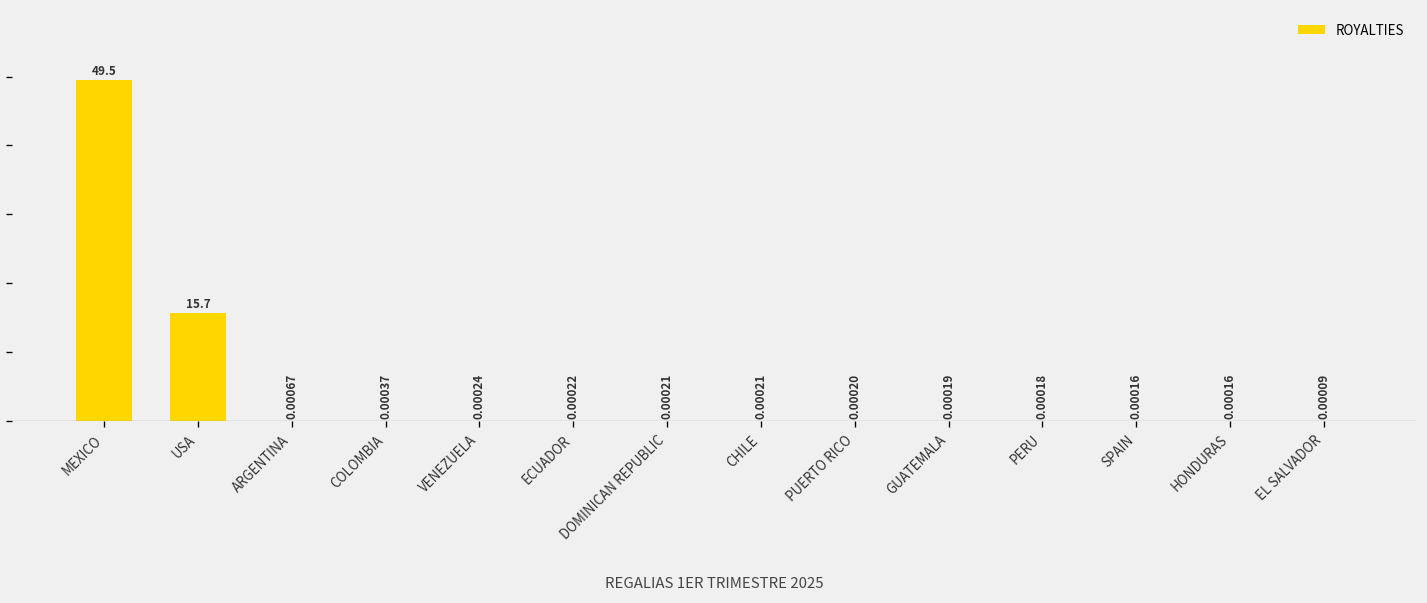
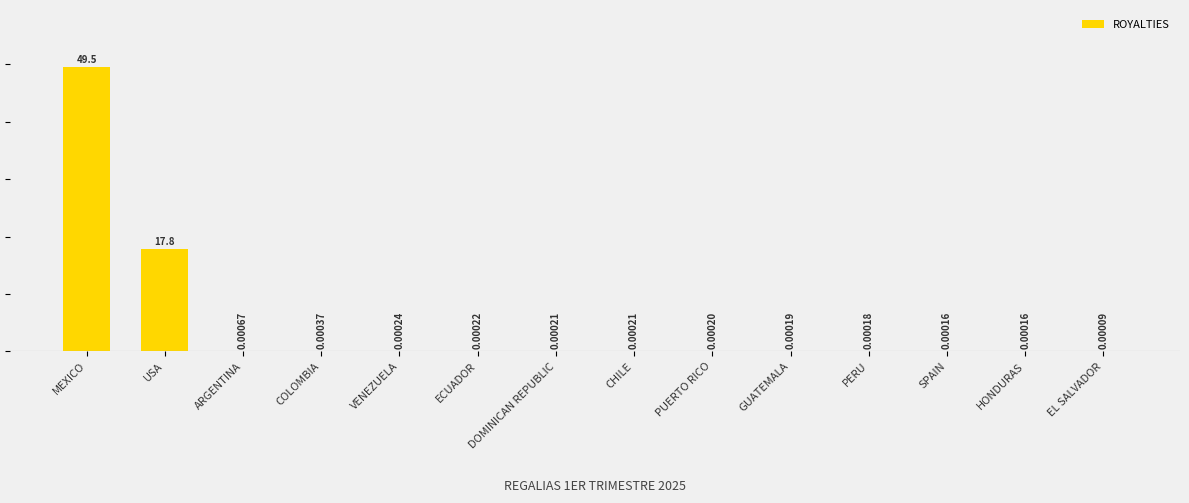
  {
    "MEXICO": 49.5,
-   "USA": 15.7,
+   "USA": 17.8,
    "ARGENTINA": 0.00067,
    "COLOMBIA": 0.00037,
    "VENEZUELA": 0.00024,
    "ECUADOR": 0.00022,
    "DOMINICAN REPUBLIC": 0.00021,
    "CHILE": 0.00021,
    "PUERTO RICO": 0.00020,
    "GUATEMALA": 0.00019,
    "PERU": 0.00018,
    "SPAIN": 0.00016,
    "HONDURAS": 0.00016,
    "EL SALVADOR": 0.00009
  }
